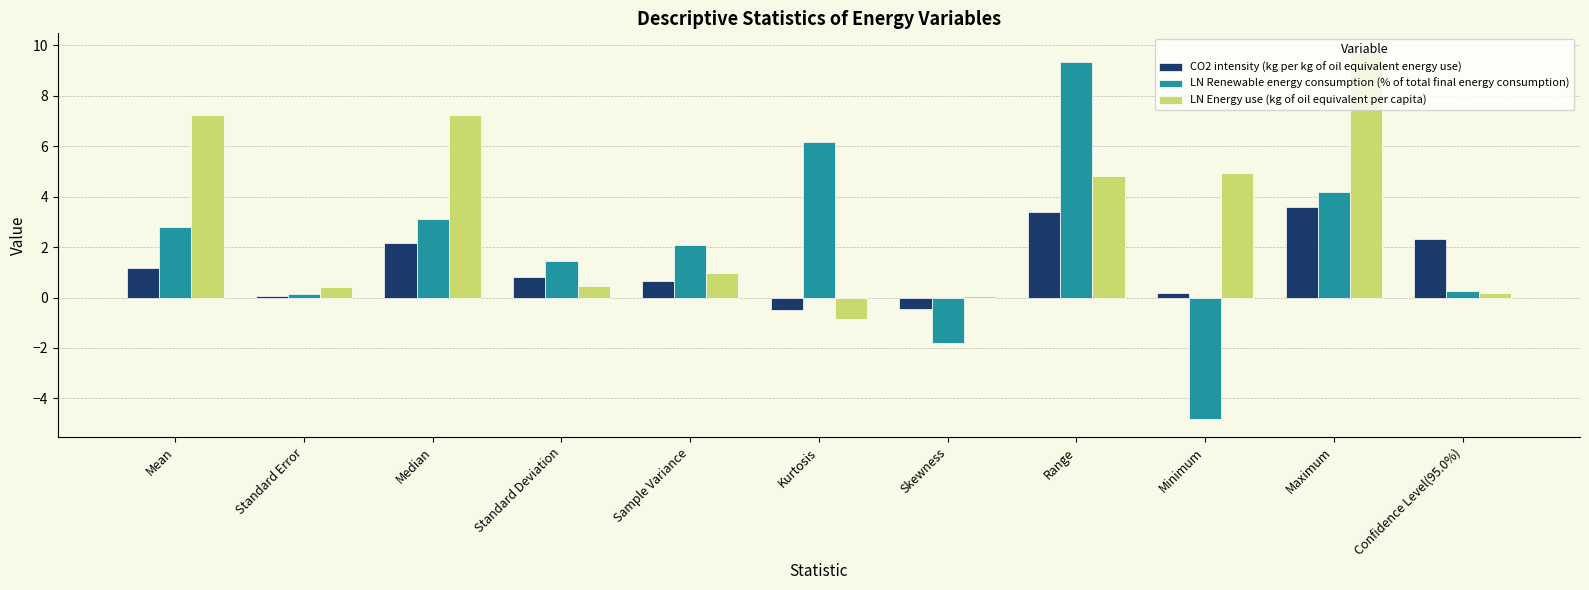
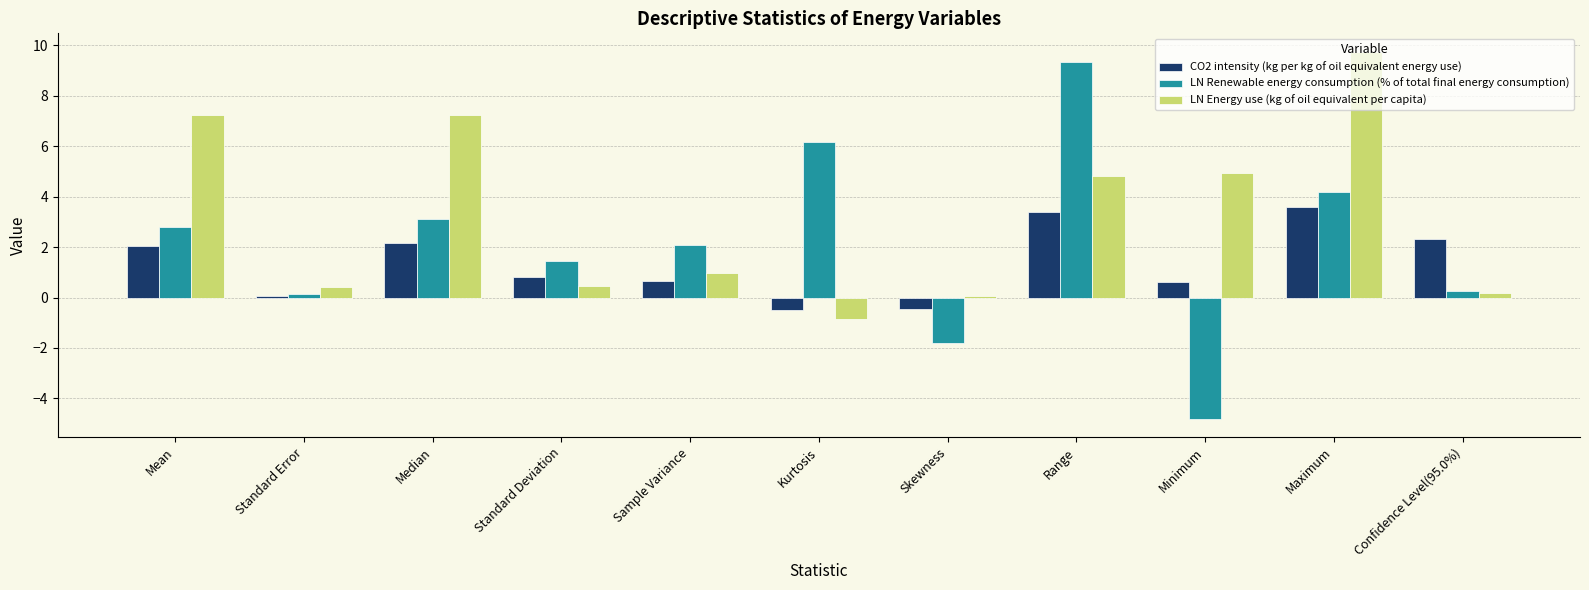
  {
    "CO2 intensity (kg per kg of oil equivalent energy use)": {
-     "Mean": 1.2,
+     "Mean": 2.1,
      "Median": 2.2,
      "Standard Deviation": 0.8,
      "Sample Variance": 0.7,
      "Kurtosis": -0.5,
      "Skewness": -0.5,
      "Range": 3.4,
-     "Minimum": 0.2,
+     "Minimum": 0.6,
      "Maximum": 3.6,
      "Confidence Level(95.0%)": 2.3
    },
    "LN Renewable energy consumption (% of total final energy consumption)": {
      "Mean": 2.8,
      "Standard Error": 0.1,
      "Median": 3.1,
      "Standard Deviation": 1.4,
      "Sample Variance": 2.1,
      "Kurtosis": 6.2,
      "Skewness": -1.8,
      "Range": 9.3,
      "Minimum": -4.8,
      "Maximum": 4.2,
      "Confidence Level(95.0%)": 0.3
    },
    "LN Energy use (kg of oil equivalent per capita)": {
      "Mean": 7.2,
      "Standard Error": 0.4,
      "Median": 7.2,
      "Standard Deviation": 0.5,
      "Sample Variance": 1.0,
      "Kurtosis": -0.8,
      "Range": 4.8,
      "Minimum": 4.9,
      "Confidence Level(95.0%)": 0.2
    }
  }
